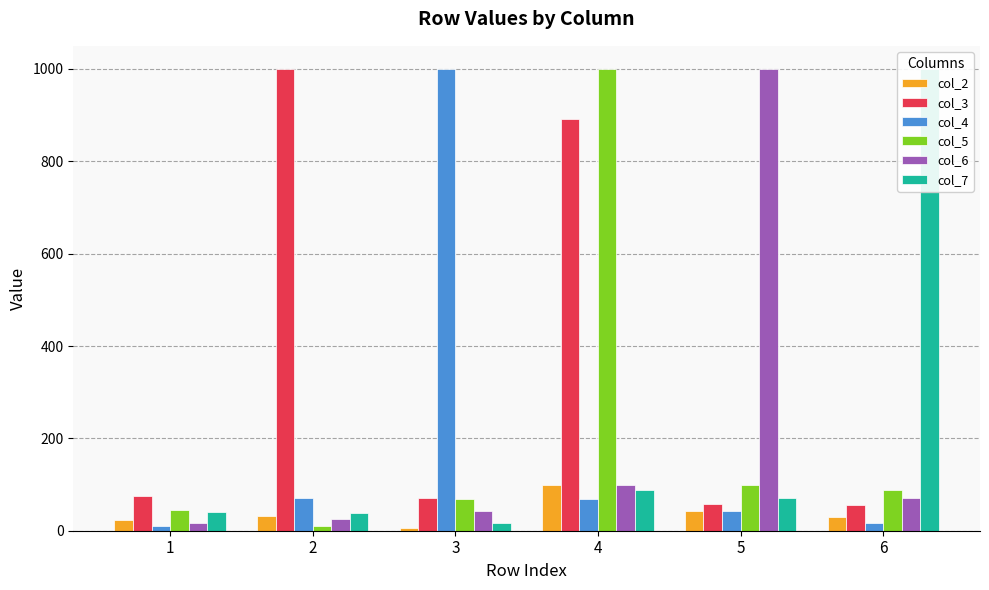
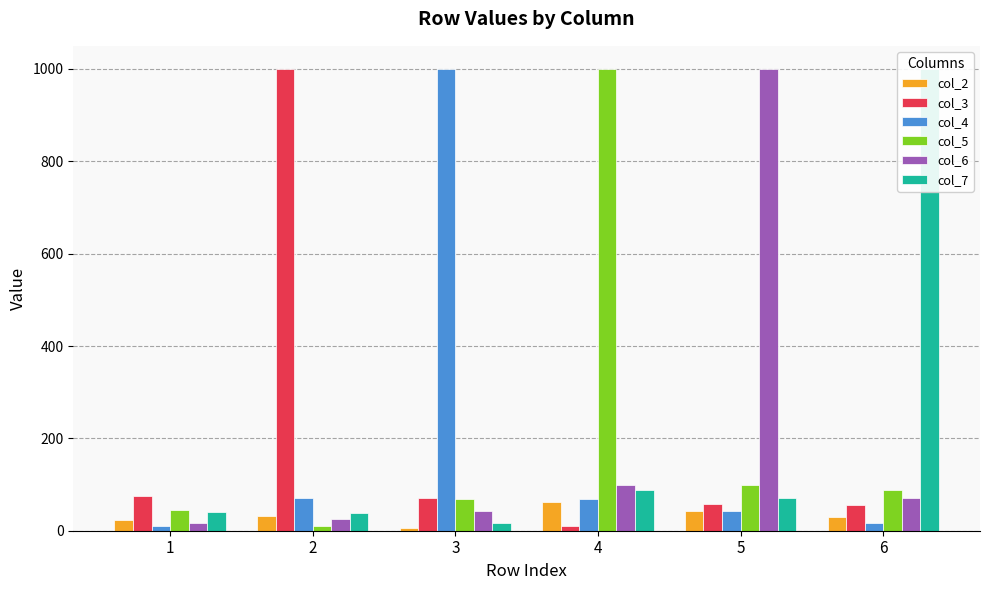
  {
    "col_2": {
      "1": 20,
      "2": 30,
-     "4": 100,
+     "4": 60,
      "5": 40,
      "6": 30
    },
    "col_3": {
      "1": 80,
      "2": 1000,
      "3": 70,
-     "4": 890,
+     "4": 10,
      "5": 60,
      "6": 60
    },
    "col_4": {
      "1": 10,
      "2": 70,
      "3": 1000,
      "4": 70,
      "5": 40,
      "6": 20
    },
    "col_5": {
      "1": 50,
      "2": 10,
      "3": 70,
      "4": 1000,
      "5": 100,
      "6": 90
    },
    "col_6": {
      "1": 20,
      "2": 30,
      "3": 40,
      "4": 100,
      "5": 1000,
      "6": 70
    },
    "col_7": {
      "1": 40,
      "2": 40,
      "3": 20,
      "4": 90,
      "5": 70
    }
  }
